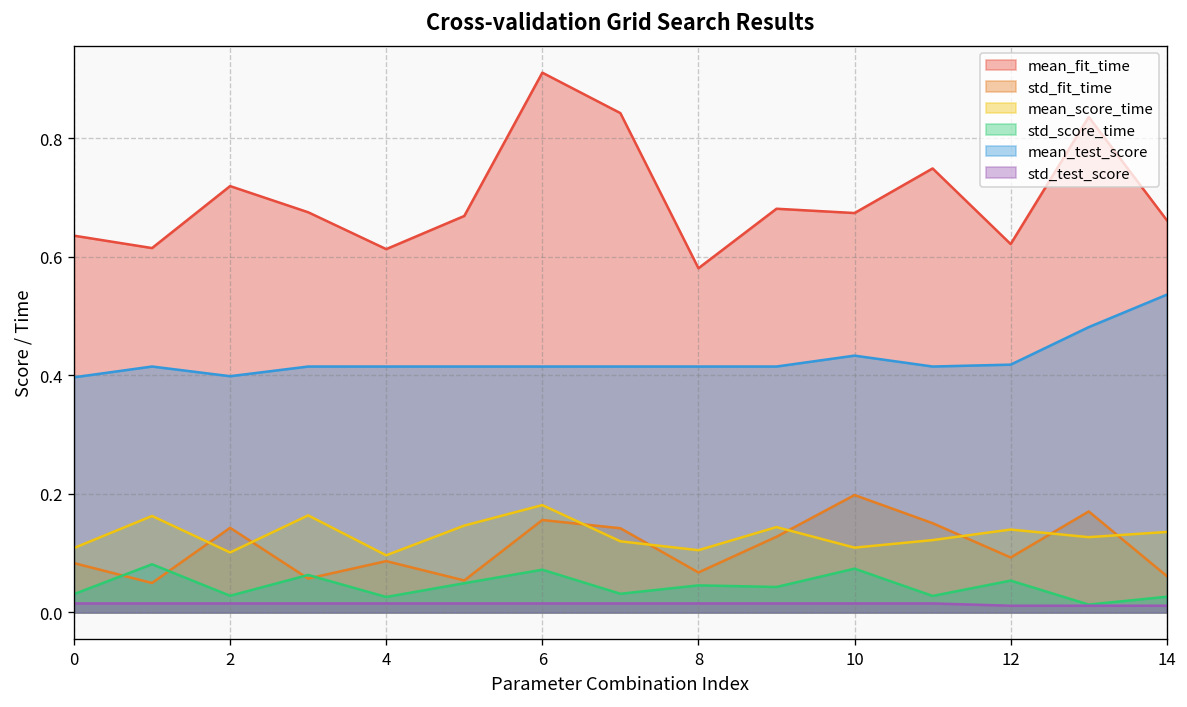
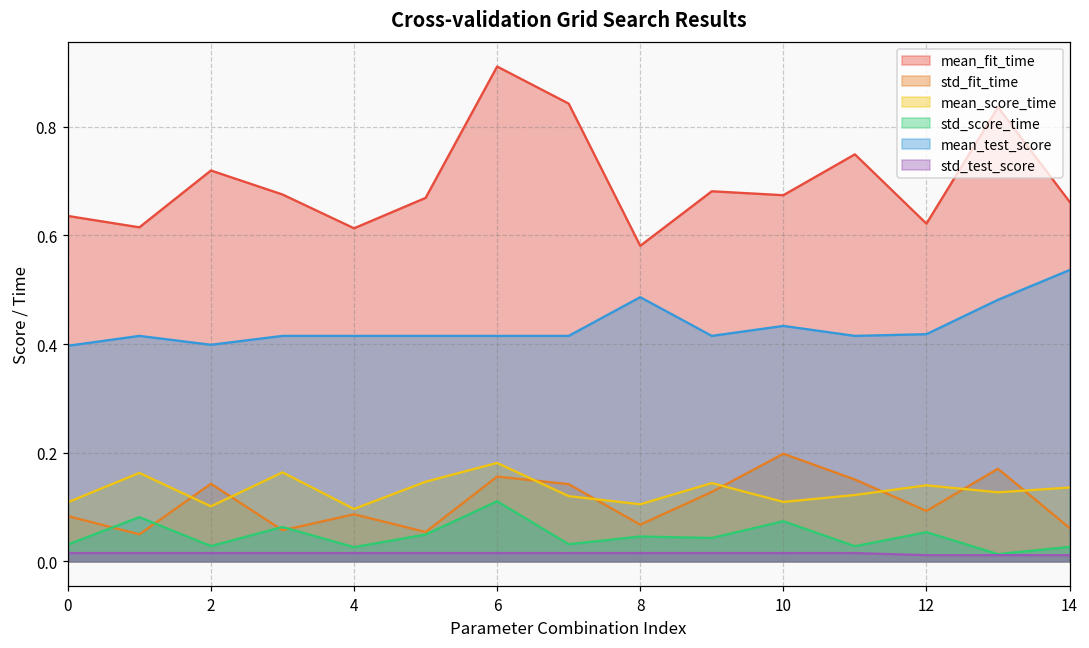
  {
    "std_score_time": {
      "0": 0.03,
      "2": 0.03,
      "4": 0.03,
-     "6": 0.07,
+     "6": 0.11,
      "8": 0.05,
      "10": 0.07,
      "12": 0.05,
      "14": 0.03
    },
    "mean_test_score": {
      "0": 0.40,
      "2": 0.40,
      "4": 0.42,
      "6": 0.42,
-     "8": 0.42,
+     "8": 0.49,
      "10": 0.43,
      "12": 0.42,
      "14": 0.54
    },
    "std_test_score": {
      "0": 0.02,
      "2": 0.02,
      "4": 0.02,
      "6": 0.02,
      "8": 0.02,
      "10": 0.02,
      "12": 0.01,
      "14": 0.01
    }
  }
